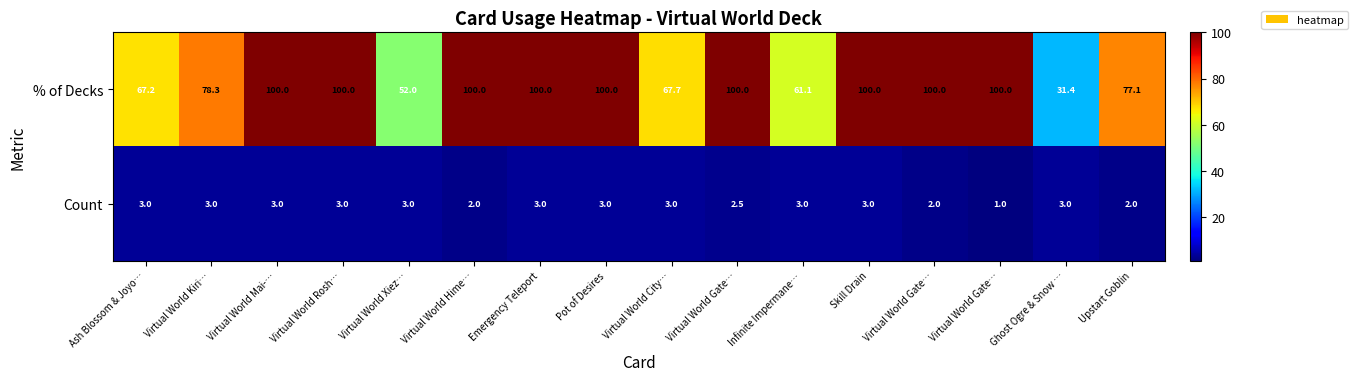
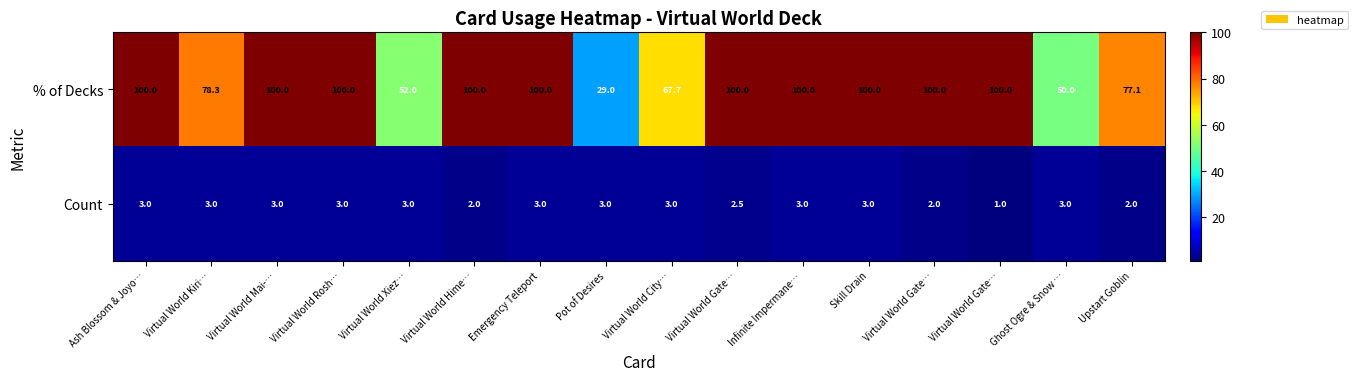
  {
    "% of Decks": {
-     "Ash Blossom & Joyo…": 67.2,
+     "Ash Blossom & Joyo…": 100.0,
      "Virtual World Kiri…": 78.3,
      "Virtual World Mai-…": 100.0,
      "Virtual World Rosh…": 100.0,
      "Virtual World Xiez…": 52.0,
      "Virtual World Hime…": 100.0,
      "Emergency Teleport": 100.0,
-     "Pot of Desires": 100.0,
+     "Pot of Desires": 29.0,
      "Virtual World City…": 67.7,
-     "Infinite Impermane…": 61.1,
+     "Infinite Impermane…": 100.0,
      "Skill Drain": 100.0,
-     "Ghost Ogre & Snow …": 31.4,
+     "Ghost Ogre & Snow …": 50.0,
      "Upstart Goblin": 77.1
    },
    "Count": {
      "Ash Blossom & Joyo…": 3.0,
      "Virtual World Kiri…": 3.0,
      "Virtual World Mai-…": 3.0,
      "Virtual World Rosh…": 3.0,
      "Virtual World Xiez…": 3.0,
      "Virtual World Hime…": 2.0,
      "Emergency Teleport": 3.0,
      "Pot of Desires": 3.0,
      "Virtual World City…": 3.0,
      "Infinite Impermane…": 3.0,
      "Skill Drain": 3.0,
      "Ghost Ogre & Snow …": 3.0,
      "Upstart Goblin": 2.0
    }
  }
